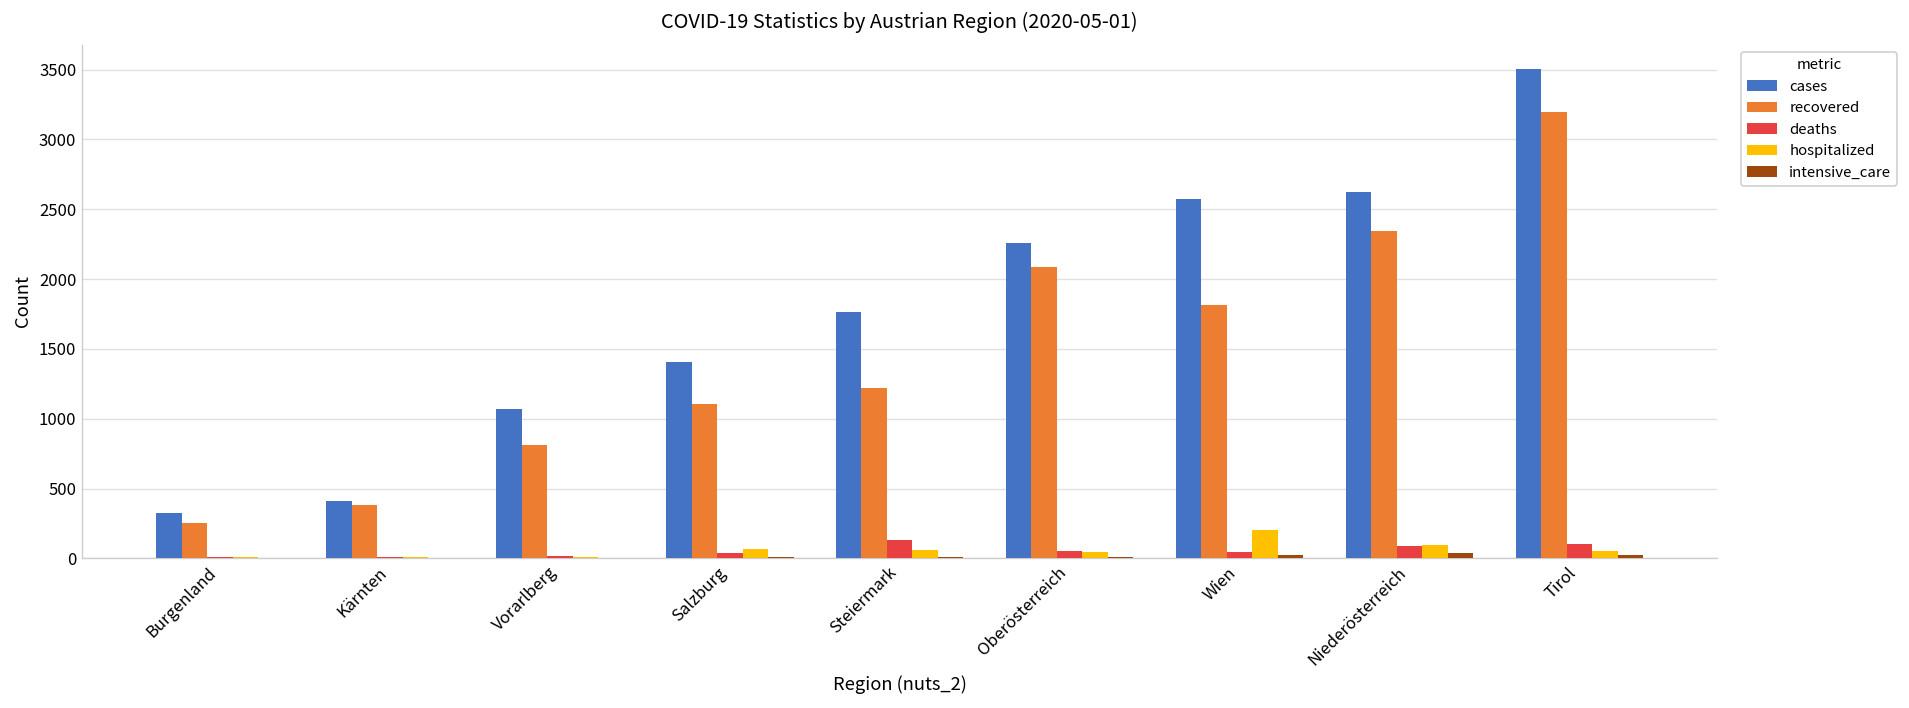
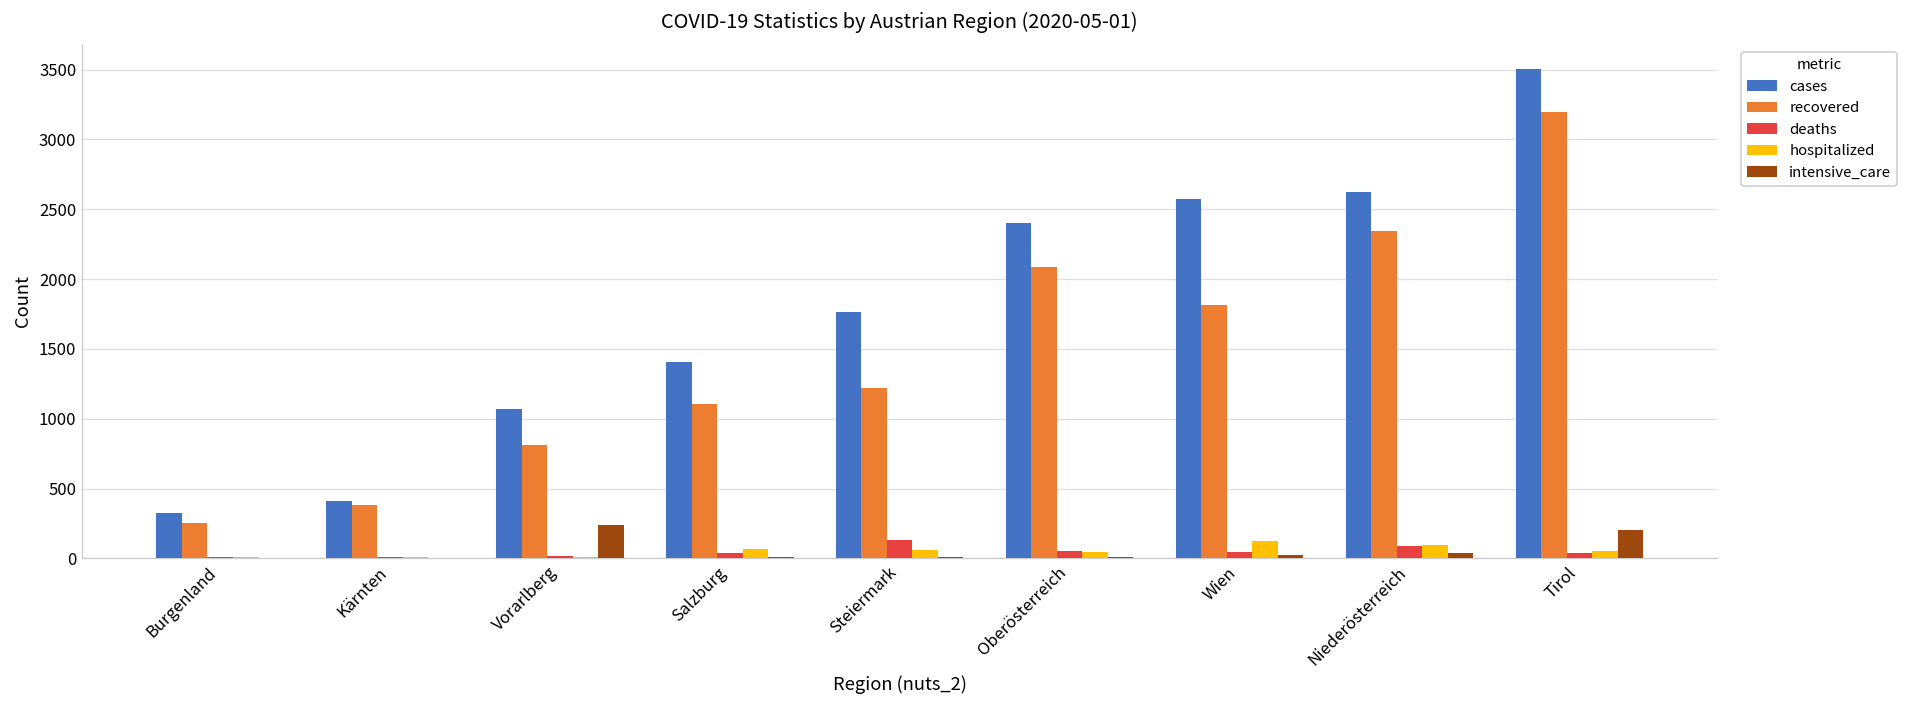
  {
    "cases": {
      "Burgenland": 330,
      "Kärnten": 410,
      "Vorarlberg": 1070,
      "Salzburg": 1400,
      "Steiermark": 1760,
-     "Oberösterreich": 2260,
+     "Oberösterreich": 2400,
      "Wien": 2570,
      "Niederösterreich": 2620,
      "Tirol": 3500
    },
    "recovered": {
      "Burgenland": 260,
      "Kärnten": 380,
      "Vorarlberg": 810,
      "Salzburg": 1100,
      "Steiermark": 1220,
      "Oberösterreich": 2090,
      "Wien": 1820,
      "Niederösterreich": 2340,
      "Tirol": 3200
    },
    "deaths": {
      "Salzburg": 40,
      "Steiermark": 130,
      "Oberösterreich": 60,
      "Wien": 50,
      "Niederösterreich": 90,
-     "Tirol": 110
+     "Tirol": 40
    },
    "hospitalized": {
      "Salzburg": 70,
      "Steiermark": 60,
      "Oberösterreich": 40,
-     "Wien": 200,
+     "Wien": 120,
      "Niederösterreich": 100,
      "Tirol": 50
    },
    "intensive_care": {
-     "Vorarlberg": 0,
+     "Vorarlberg": 240,
      "Wien": 20,
      "Niederösterreich": 40,
-     "Tirol": 30
+     "Tirol": 210
    }
  }
